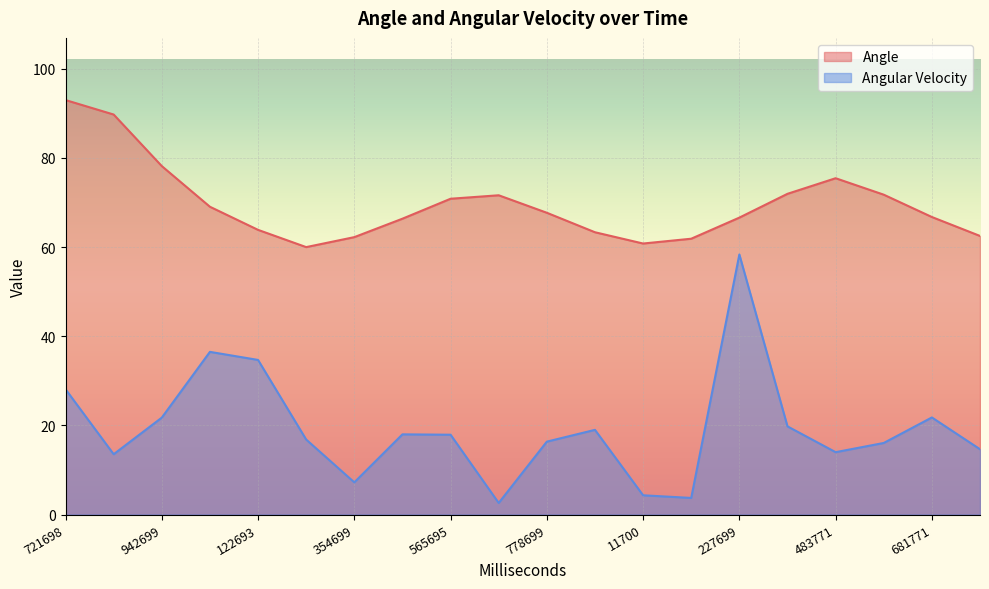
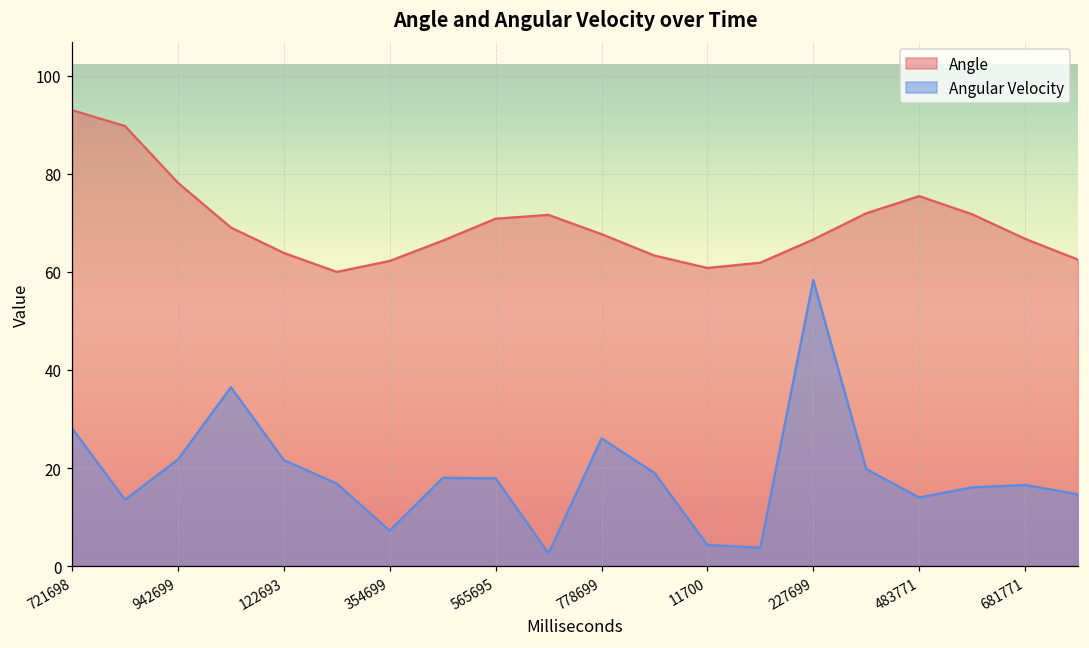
  {
    "Angle": {
      "721698": 93,
      "942699": 78,
      "122693": 64,
      "354699": 62,
      "565695": 71,
      "778699": 68,
      "11700": 61,
      "227699": 67,
      "483771": 75,
      "681771": 67
    },
    "Angular Velocity": {
      "721698": 28,
      "942699": 22,
-     "122693": 35,
+     "122693": 22,
      "354699": 7,
      "565695": 18,
-     "778699": 16,
+     "778699": 26,
      "11700": 4,
      "227699": 58,
      "483771": 14,
-     "681771": 22
+     "681771": 17
    }
  }
